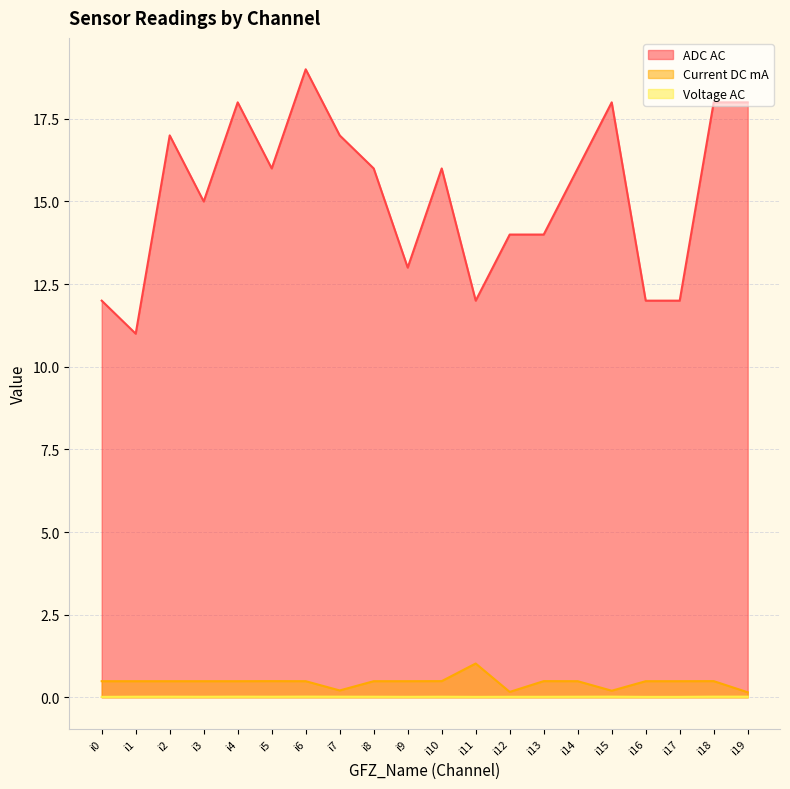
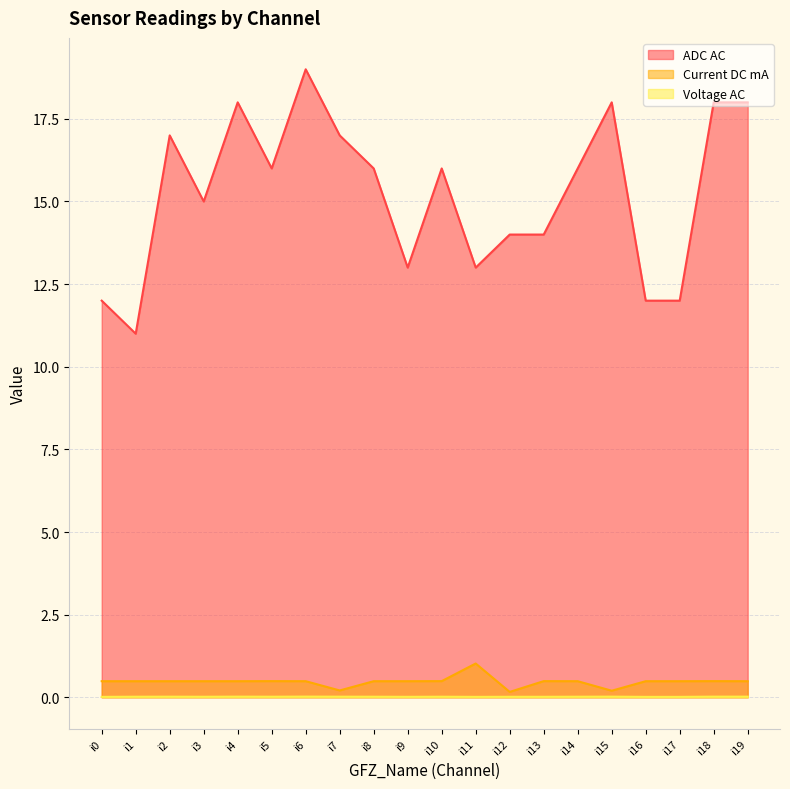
  {
    "ADC AC": {
      "i0": 12,
      "i1": 11,
      "i2": 17,
      "i3": 15,
      "i4": 18,
      "i5": 16,
      "i6": 19,
      "i7": 17,
      "i8": 16,
      "i9": 13,
      "i10": 16,
-     "i11": 12,
+     "i11": 13,
      "i12": 14,
      "i13": 14,
      "i14": 16,
      "i15": 18,
      "i16": 12,
      "i17": 12
    },
    "Current DC mA": {
      "i0": 0.5,
      "i1": 0.5,
      "i2": 0.5,
      "i3": 0.5,
      "i4": 0.5,
      "i5": 0.5,
      "i6": 0.5,
      "i7": 0.2,
      "i8": 0.5,
      "i9": 0.5,
      "i10": 0.5,
      "i11": 1.0,
      "i12": 0.2,
      "i13": 0.5,
      "i14": 0.5,
      "i15": 0.2,
      "i16": 0.5,
      "i17": 0.5,
      "i18": 0.5,
-     "i19": 0.2
+     "i19": 0.5
    },
    "Voltage AC": {
      "i0": 0.0,
      "i1": 0.0,
      "i2": 0.0,
      "i3": 0.0,
      "i4": 0.0,
      "i5": 0.0,
      "i6": 0.0,
      "i7": 0.0,
      "i8": 0.0,
      "i9": 0.0,
      "i10": 0.0,
      "i11": 0.0,
      "i12": 0.0,
      "i13": 0.0,
      "i14": 0.0,
      "i15": 0.0,
      "i16": 0.0,
      "i17": 0.0,
      "i18": 0.0,
      "i19": 0.0
    }
  }
